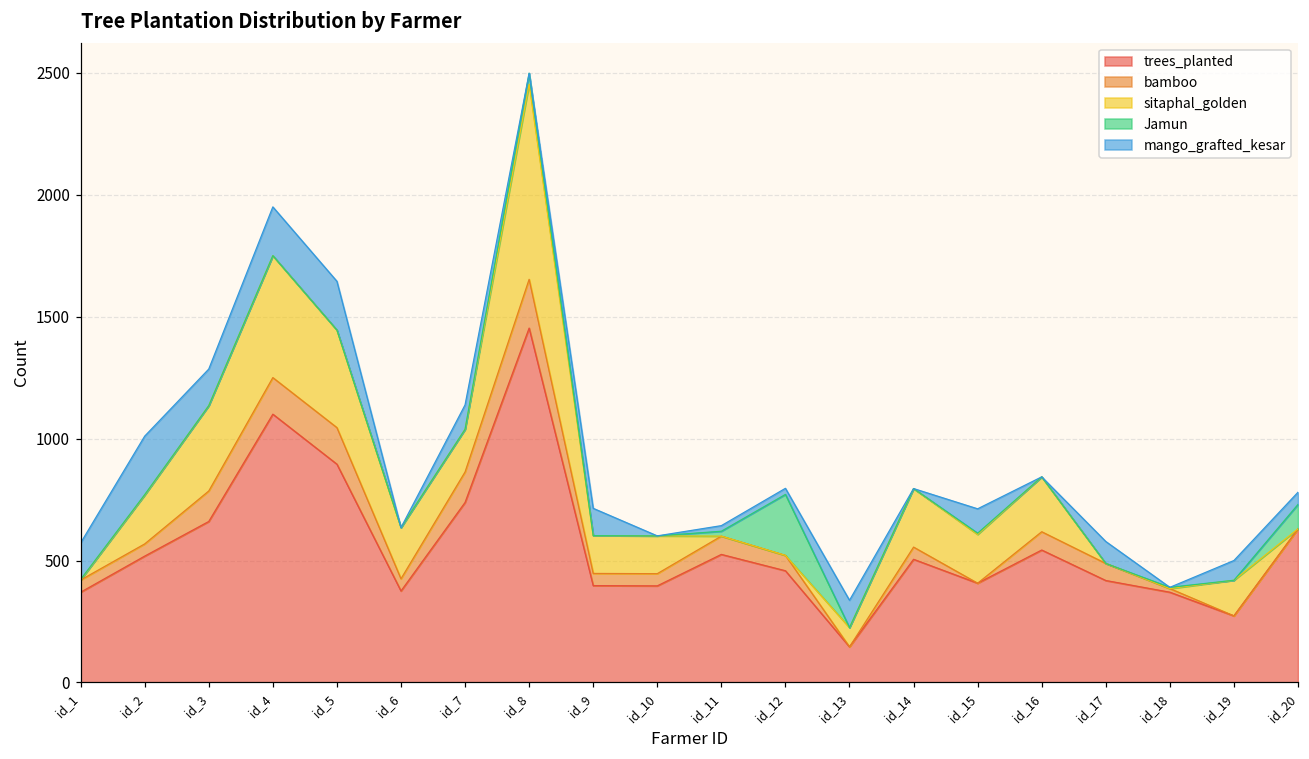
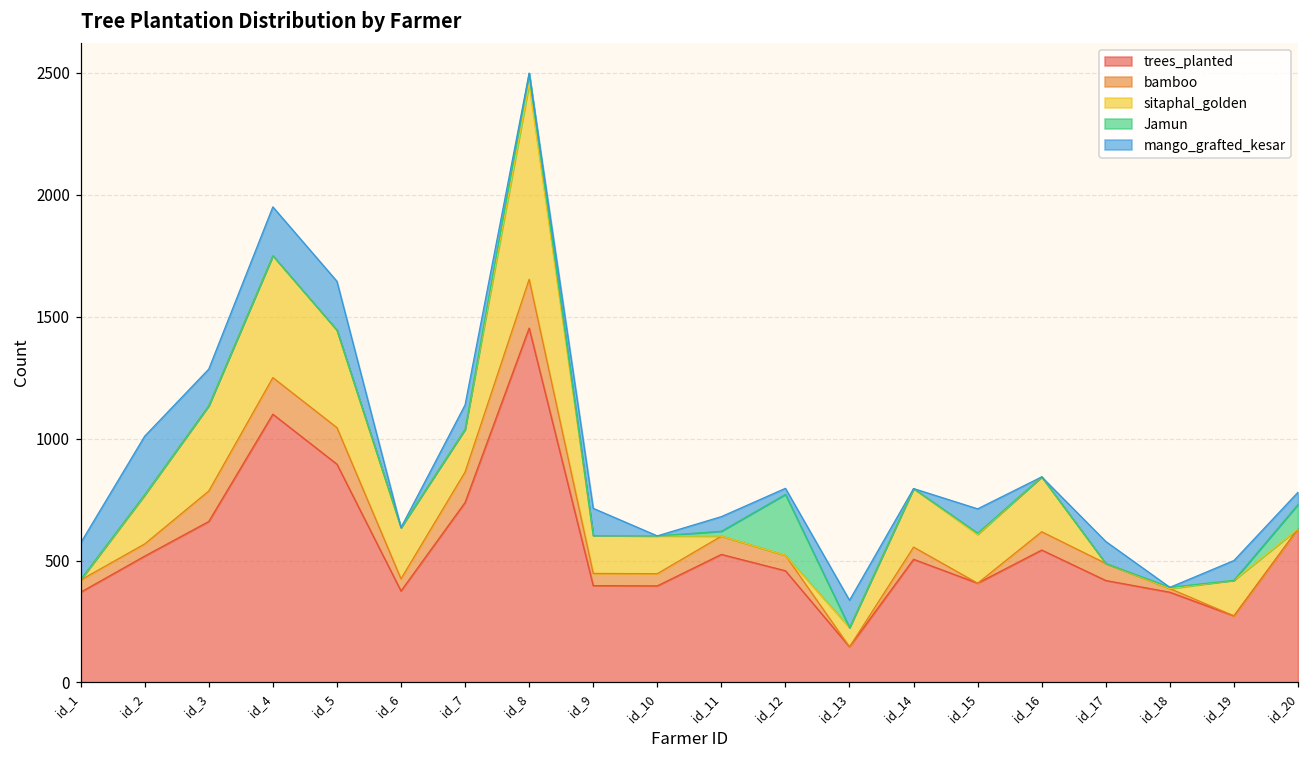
  {
    "sitaphal_golden": {
      "id_8": 800
    },
    "Jamun": {
      "id_11": 20,
      "id_12": 250,
      "id_20": 100
    },
    "mango_grafted_kesar": {
      "id_1": 150,
      "id_2": 240,
      "id_3": 150,
      "id_4": 200,
      "id_5": 200,
      "id_7": 100,
      "id_9": 110,
-     "id_11": 20,
+     "id_11": 60,
      "id_12": 30,
      "id_13": 110,
      "id_15": 100,
      "id_17": 90,
      "id_19": 80,
      "id_20": 50
    }
  }
